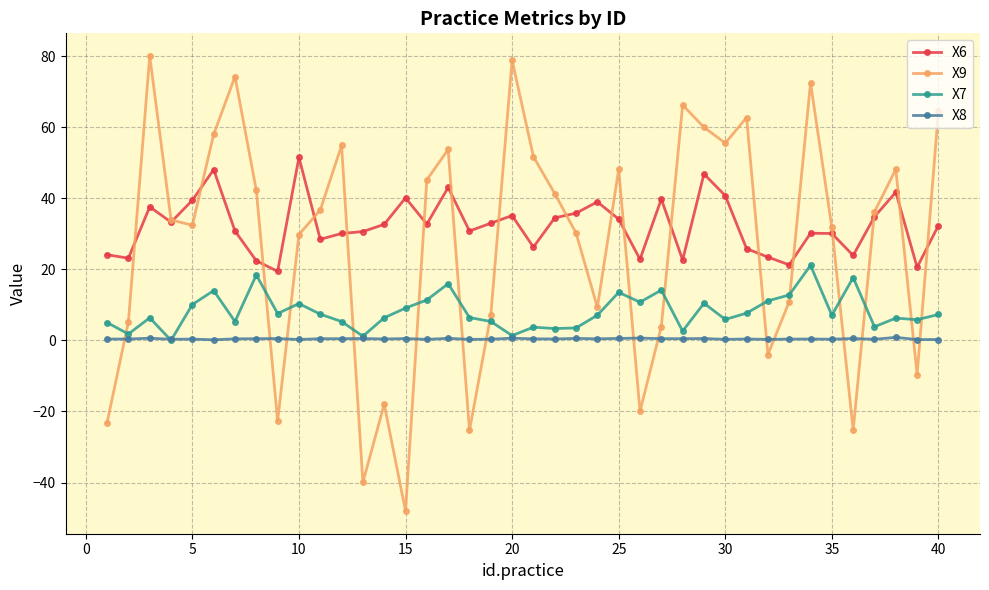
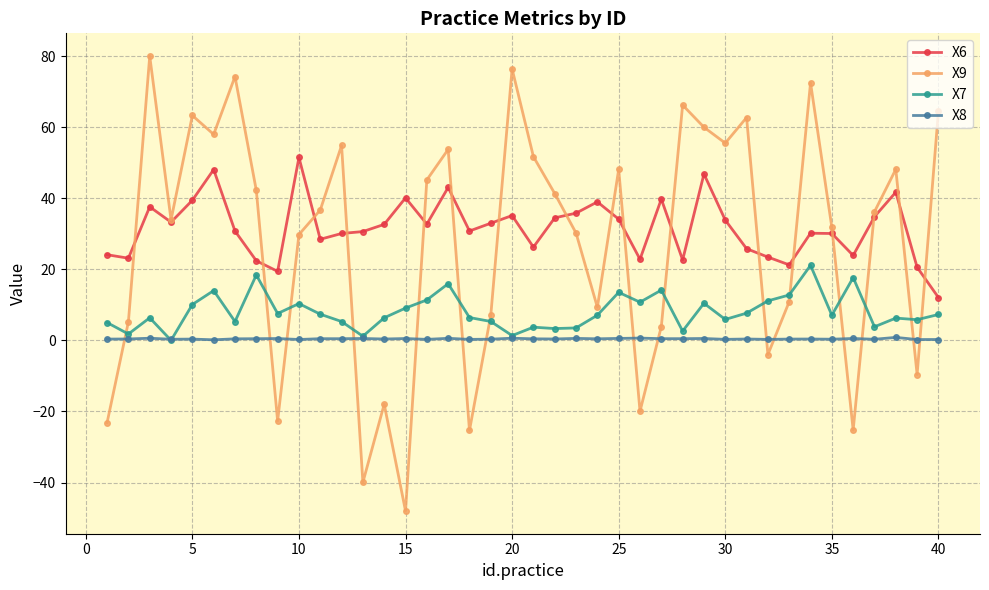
  {
    "X6": {
      "5": 39,
      "10": 51,
      "15": 40,
      "20": 35,
      "25": 34,
-     "30": 41,
+     "30": 34,
      "35": 30,
-     "40": 32
+     "40": 12
    },
    "X9": {
-     "5": 32,
+     "5": 63,
      "10": 30,
      "15": -48,
-     "20": 79,
+     "20": 76,
      "25": 48,
      "30": 55,
      "35": 32
    }
  }
